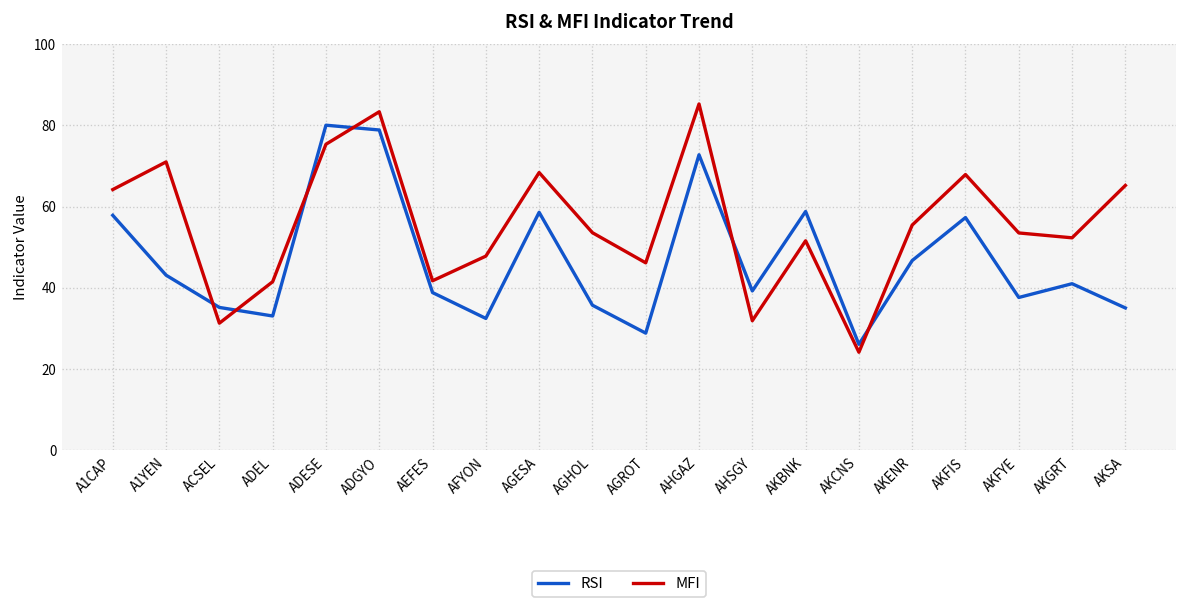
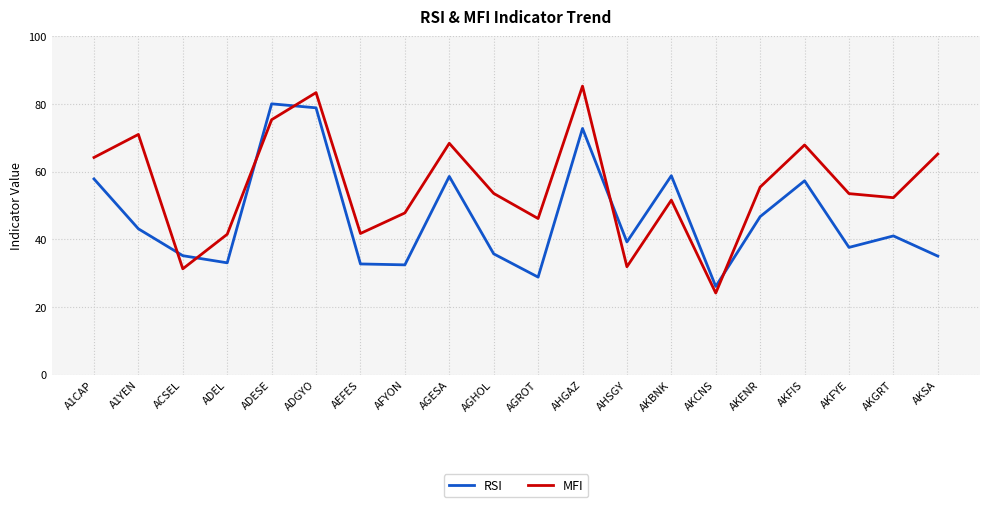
  {
    "RSI": {
      "A1CAP": 58,
      "A1YEN": 43,
      "ACSEL": 35,
      "ADEL": 33,
      "ADESE": 80,
      "ADGYO": 79,
-     "AEFES": 39,
+     "AEFES": 33,
      "AFYON": 32,
      "AGESA": 59,
      "AGHOL": 36,
      "AGROT": 29,
      "AHGAZ": 73,
      "AHSGY": 39,
      "AKBNK": 59,
      "AKCNS": 26,
      "AKENR": 47,
      "AKFIS": 57,
      "AKFYE": 38,
      "AKGRT": 41,
      "AKSA": 35
    },
    "MFI": {
      "A1CAP": 64,
      "A1YEN": 71,
      "ACSEL": 31,
      "ADEL": 41,
      "ADESE": 75,
      "ADGYO": 83,
      "AEFES": 42,
      "AFYON": 48,
      "AGESA": 68,
      "AGHOL": 54,
      "AGROT": 46,
      "AHGAZ": 85,
      "AHSGY": 32,
      "AKBNK": 52,
      "AKCNS": 24,
      "AKENR": 55,
      "AKFIS": 68,
      "AKFYE": 53,
      "AKGRT": 52,
      "AKSA": 65
    }
  }
